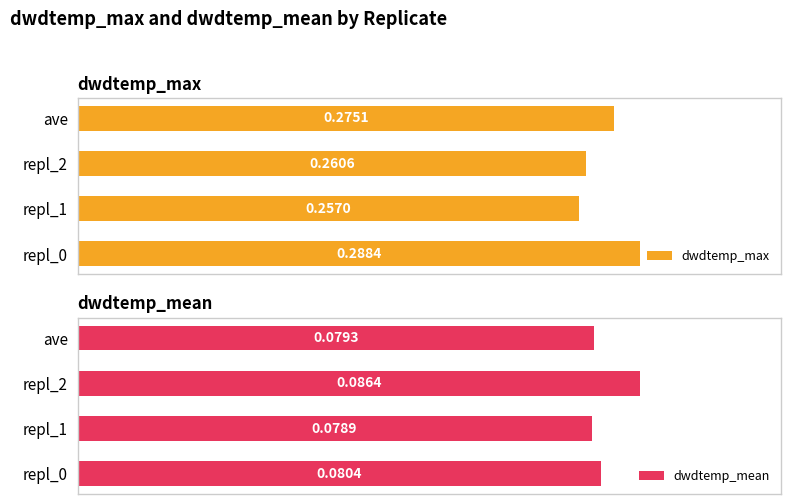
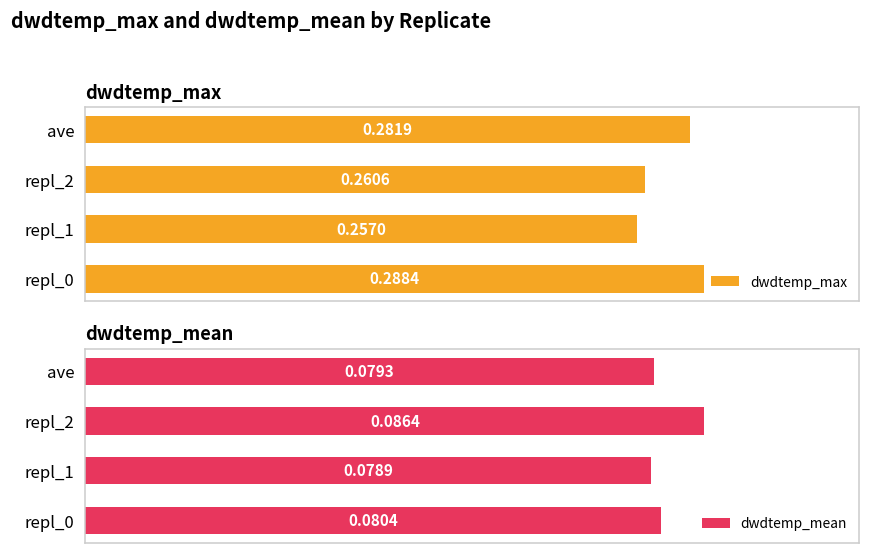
  {
    "dwdtemp_max": {
-     "ave": 0.2751,
+     "ave": 0.2819,
      "repl_2": 0.2606,
      "repl_1": 0.2570,
      "repl_0": 0.2884
    },
    "dwdtemp_mean": {
      "ave": 0.0793,
      "repl_2": 0.0864,
      "repl_1": 0.0789,
      "repl_0": 0.0804
    }
  }
